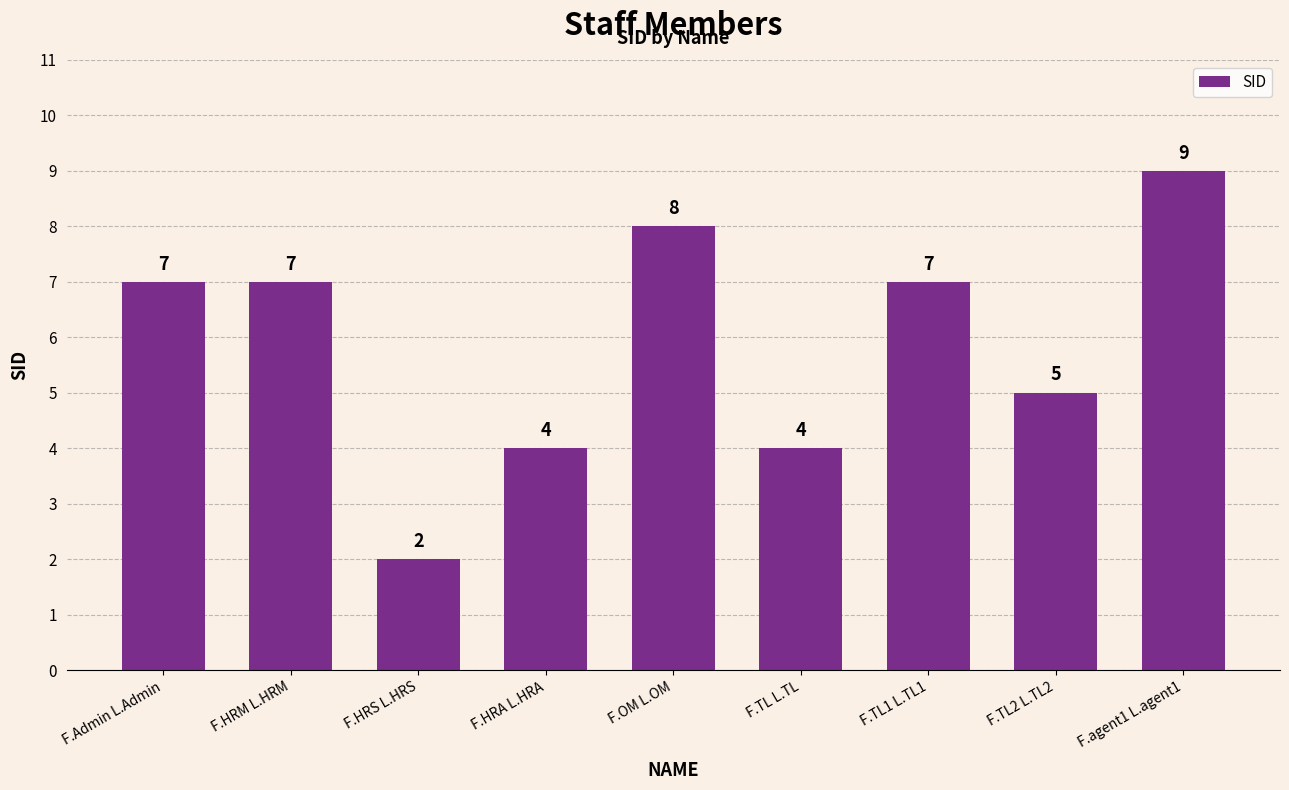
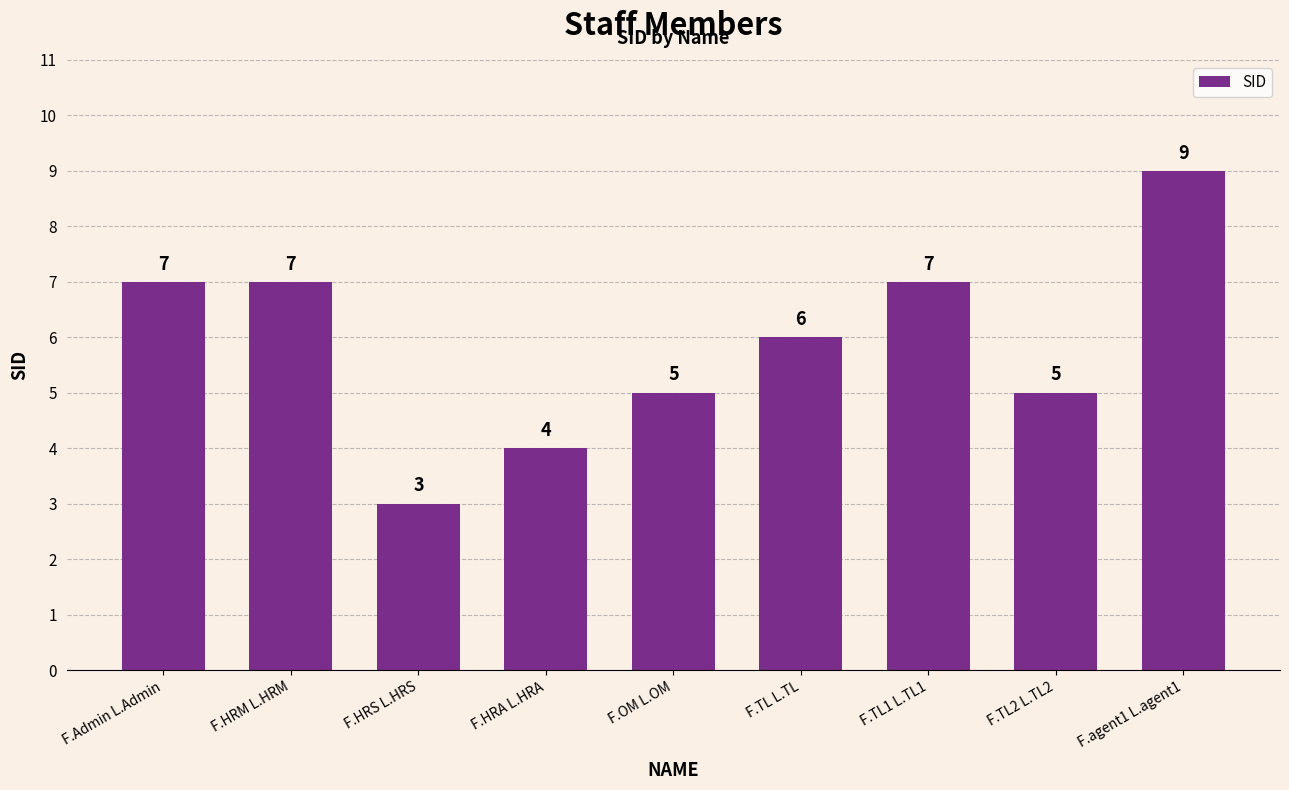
  {
    "F.Admin L.Admin": 7,
    "F.HRM L.HRM": 7,
-   "F.HRS L.HRS": 2,
+   "F.HRS L.HRS": 3,
    "F.HRA L.HRA": 4,
-   "F.OM L.OM": 8,
-   "F.TL L.TL": 4,
+   "F.OM L.OM": 5,
+   "F.TL L.TL": 6,
    "F.TL1 L.TL1": 7,
    "F.TL2 L.TL2": 5,
    "F.agent1 L.agent1": 9
  }
